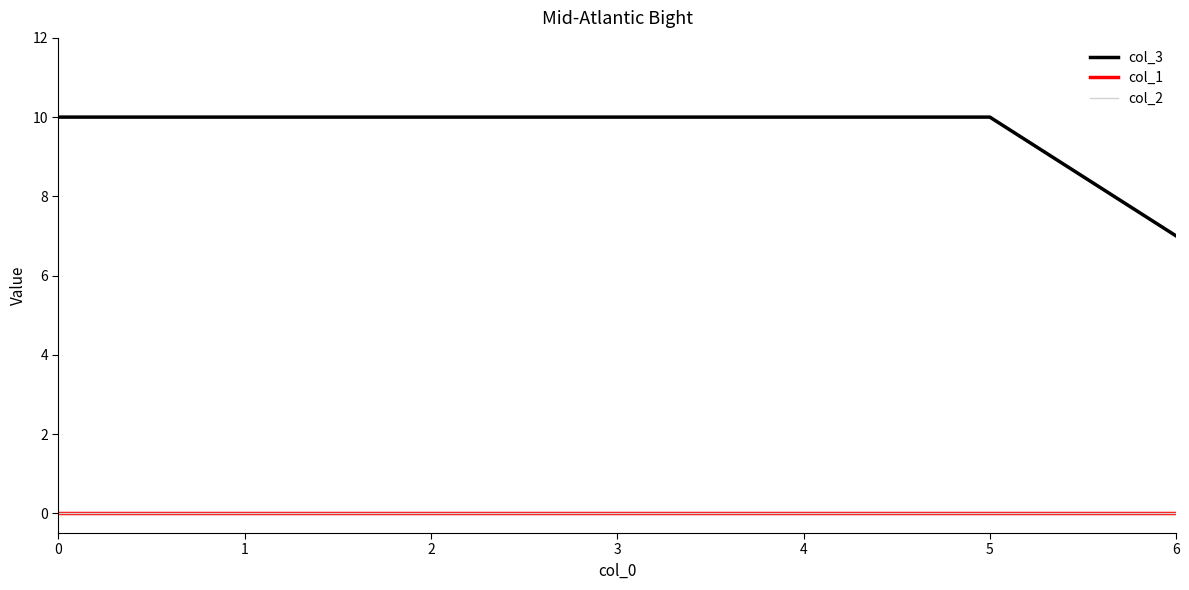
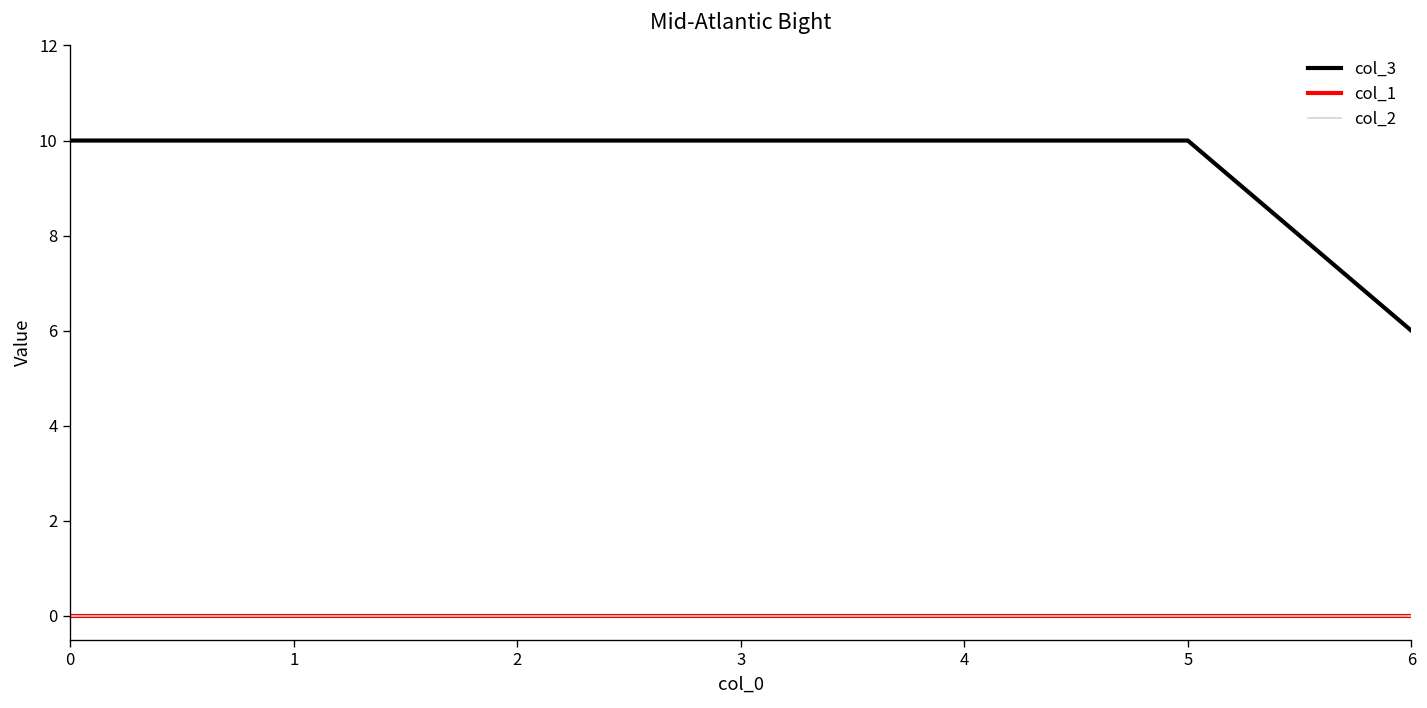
  {
    "col_3": {
      "0": 10,
      "1": 10,
      "2": 10,
      "3": 10,
      "4": 10,
      "5": 10,
-     "6": 7
+     "6": 6
    },
    "col_2": {
      "0": 0,
      "1": 0,
      "2": 0,
      "3": 0,
      "4": 0,
      "5": 0,
      "6": 0
    }
  }
